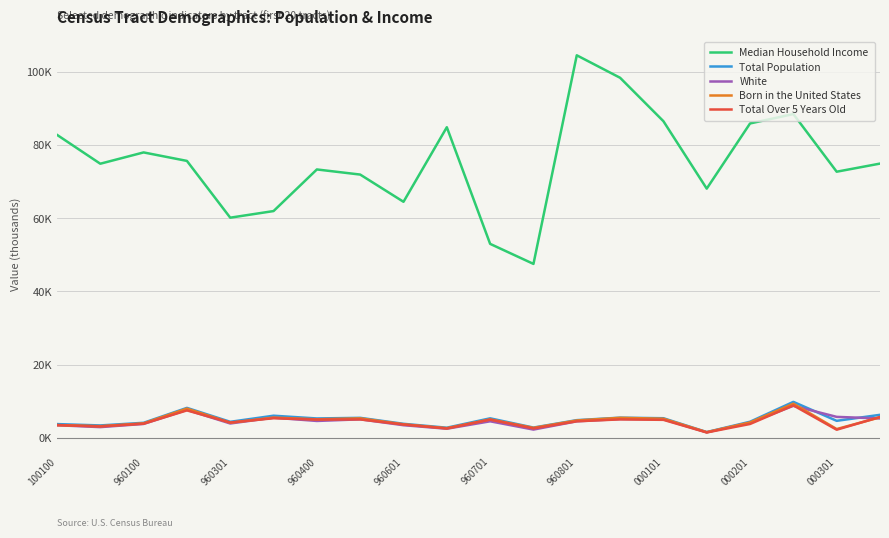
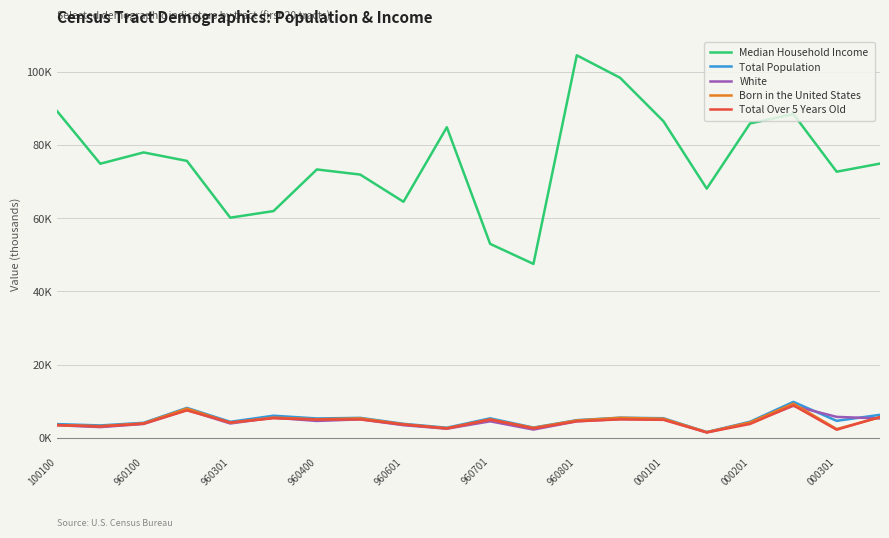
  {
    "Median Household Income": {
-     "100100": 83000,
+     "100100": 89000,
      "960100": 78000,
      "960301": 60000,
      "960400": 73000,
      "960601": 64000,
      "960701": 53000,
      "960801": 105000,
      "000101": 86000,
      "000201": 86000,
      "000301": 73000
    },
    "Total Population": {
      "000301": 5000
    },
    "White": {
      "000301": 6000
    }
  }
